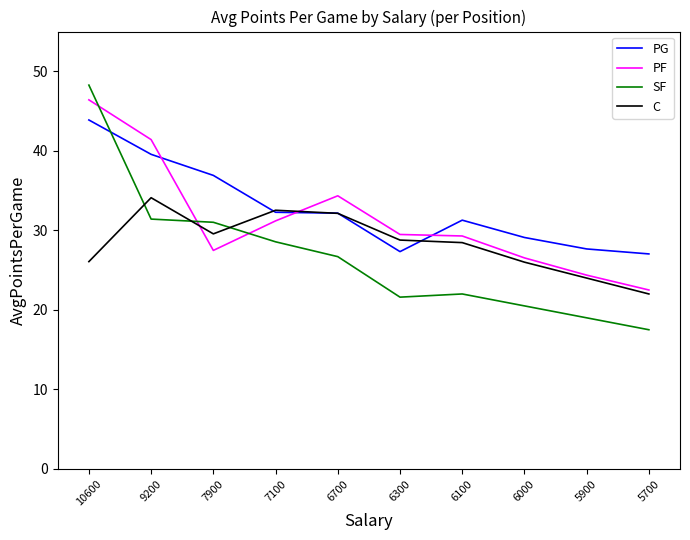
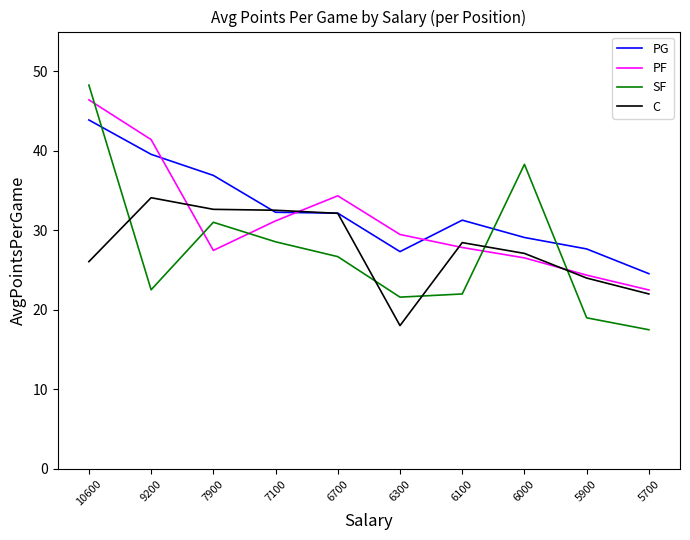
  {
    "PG": {
      "10600": 44,
      "9200": 40,
      "7900": 37,
      "6300": 27,
      "6100": 31,
      "6000": 29,
      "5900": 28,
-     "5700": 27
+     "5700": 25
    },
    "PF": {
      "10600": 46,
      "9200": 41,
      "7900": 27,
      "7100": 31,
      "6700": 34,
      "6300": 29,
-     "6100": 29,
+     "6100": 28,
      "6000": 27,
      "5900": 24,
      "5700": 23
    },
    "SF": {
      "10600": 48,
-     "9200": 31,
+     "9200": 23,
      "7900": 31,
      "7100": 29,
      "6700": 27,
      "6300": 22,
      "6100": 22,
-     "6000": 21,
+     "6000": 38,
      "5900": 19,
      "5700": 18
    },
    "C": {
      "10600": 26,
      "9200": 34,
-     "7900": 30,
-     "6300": 29,
+     "7900": 33,
+     "6300": 18,
      "6100": 28,
-     "6000": 26,
+     "6000": 27,
      "5900": 24,
      "5700": 22
    }
  }
